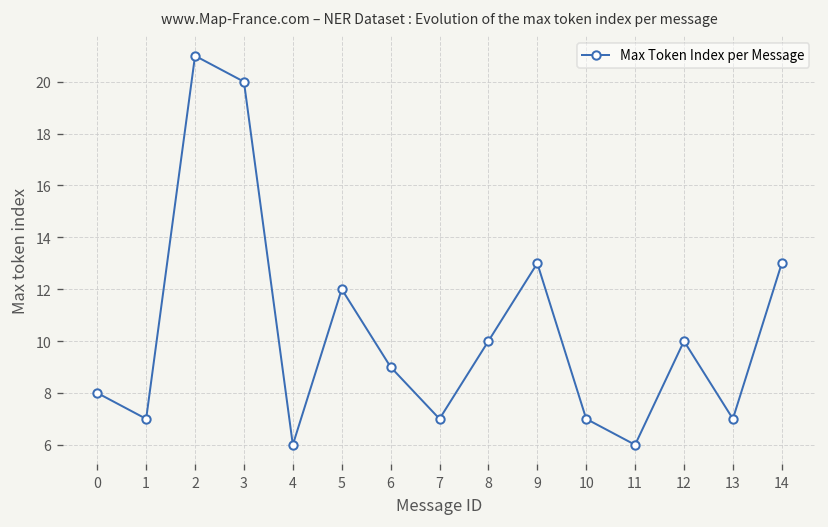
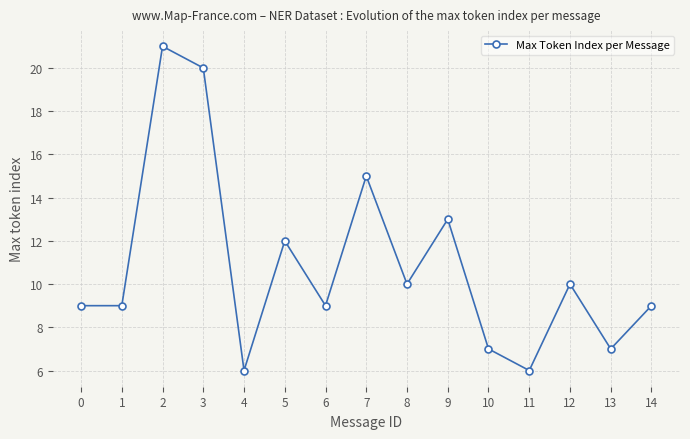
  {
-   "0": 8,
-   "1": 7,
+   "0": 9,
+   "1": 9,
    "2": 21,
    "3": 20,
    "4": 6,
    "5": 12,
    "6": 9,
-   "7": 7,
+   "7": 15,
    "8": 10,
    "9": 13,
    "10": 7,
    "11": 6,
    "12": 10,
    "13": 7,
-   "14": 13
+   "14": 9
  }
